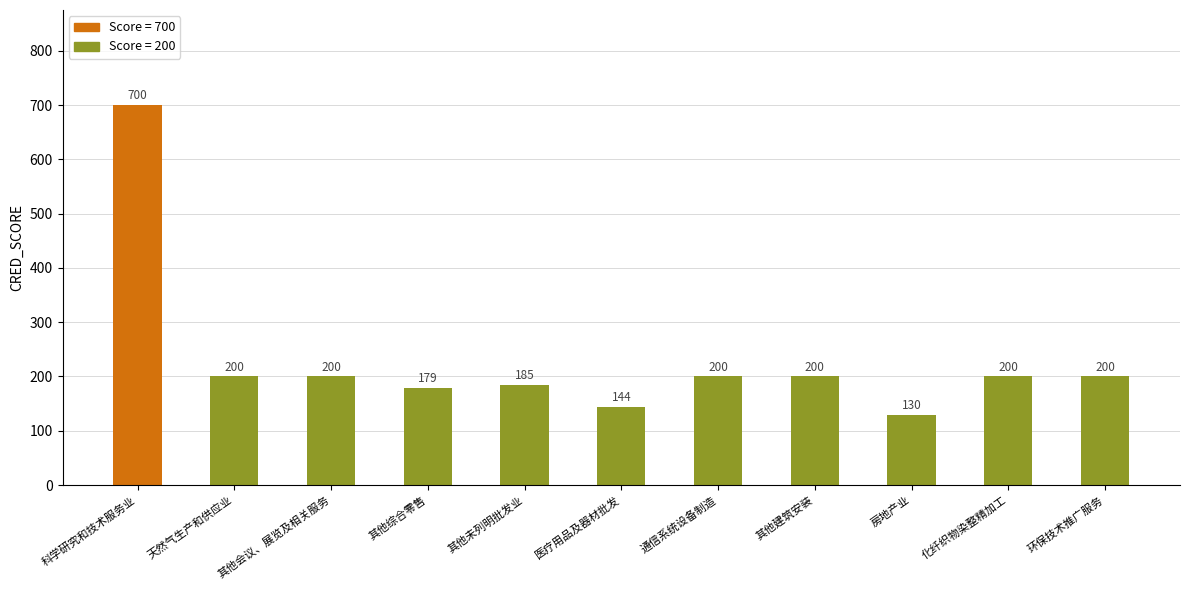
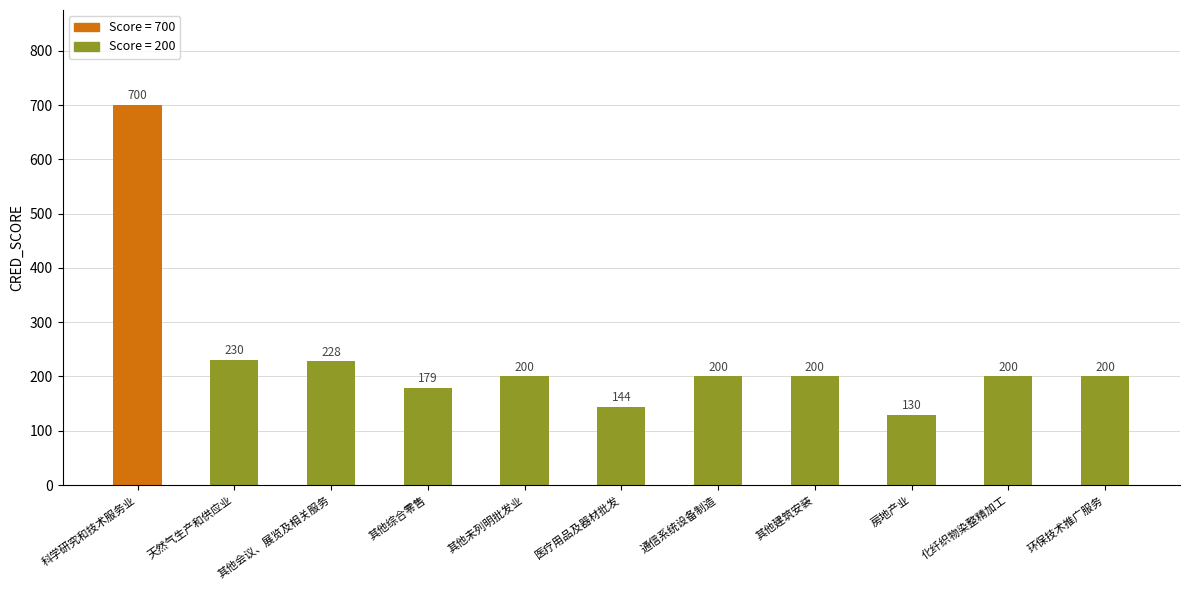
  {
    "科学研究和技术服务业": 700,
-   "天然气生产和供应业": 200,
-   "其他会议、展览及相关服务": 200,
+   "天然气生产和供应业": 230,
+   "其他会议、展览及相关服务": 228,
    "其他综合零售": 179,
-   "其他未列明批发业": 185,
+   "其他未列明批发业": 200,
    "医疗用品及器材批发": 144,
    "通信系统设备制造": 200,
    "其他建筑安装": 200,
    "房地产业": 130,
    "化纤织物染整精加工": 200,
    "环保技术推广服务": 200
  }
